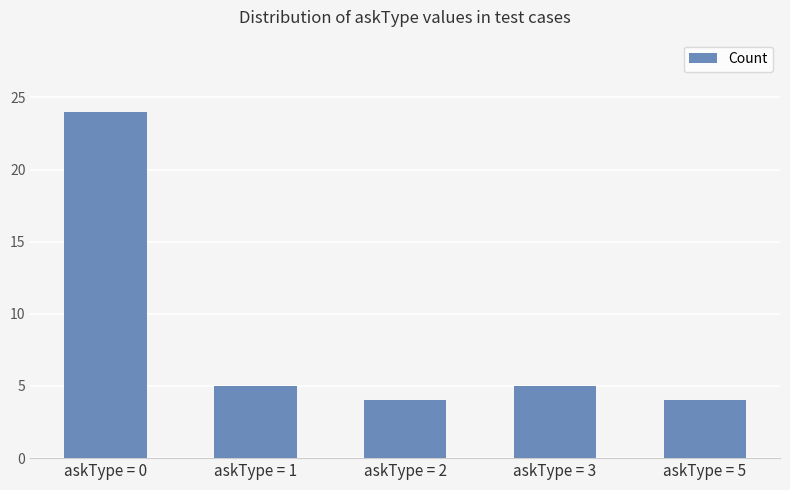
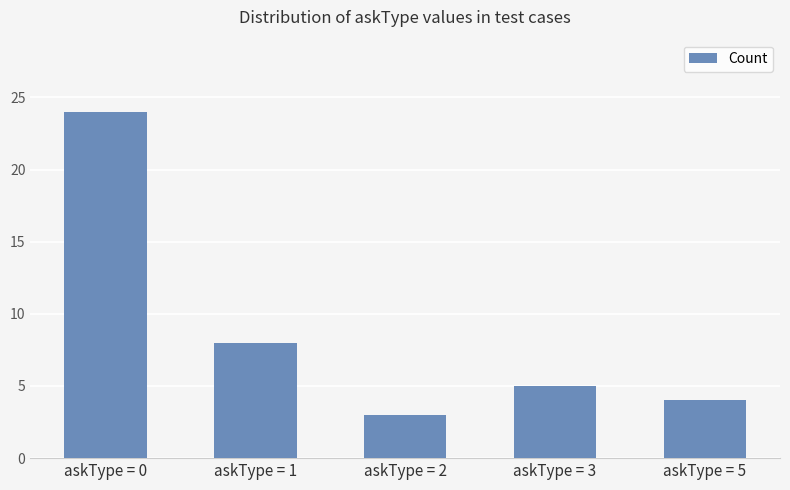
  {
    "askType = 0": 24,
-   "askType = 1": 5,
-   "askType = 2": 4,
+   "askType = 1": 8,
+   "askType = 2": 3,
    "askType = 3": 5,
    "askType = 5": 4
  }
